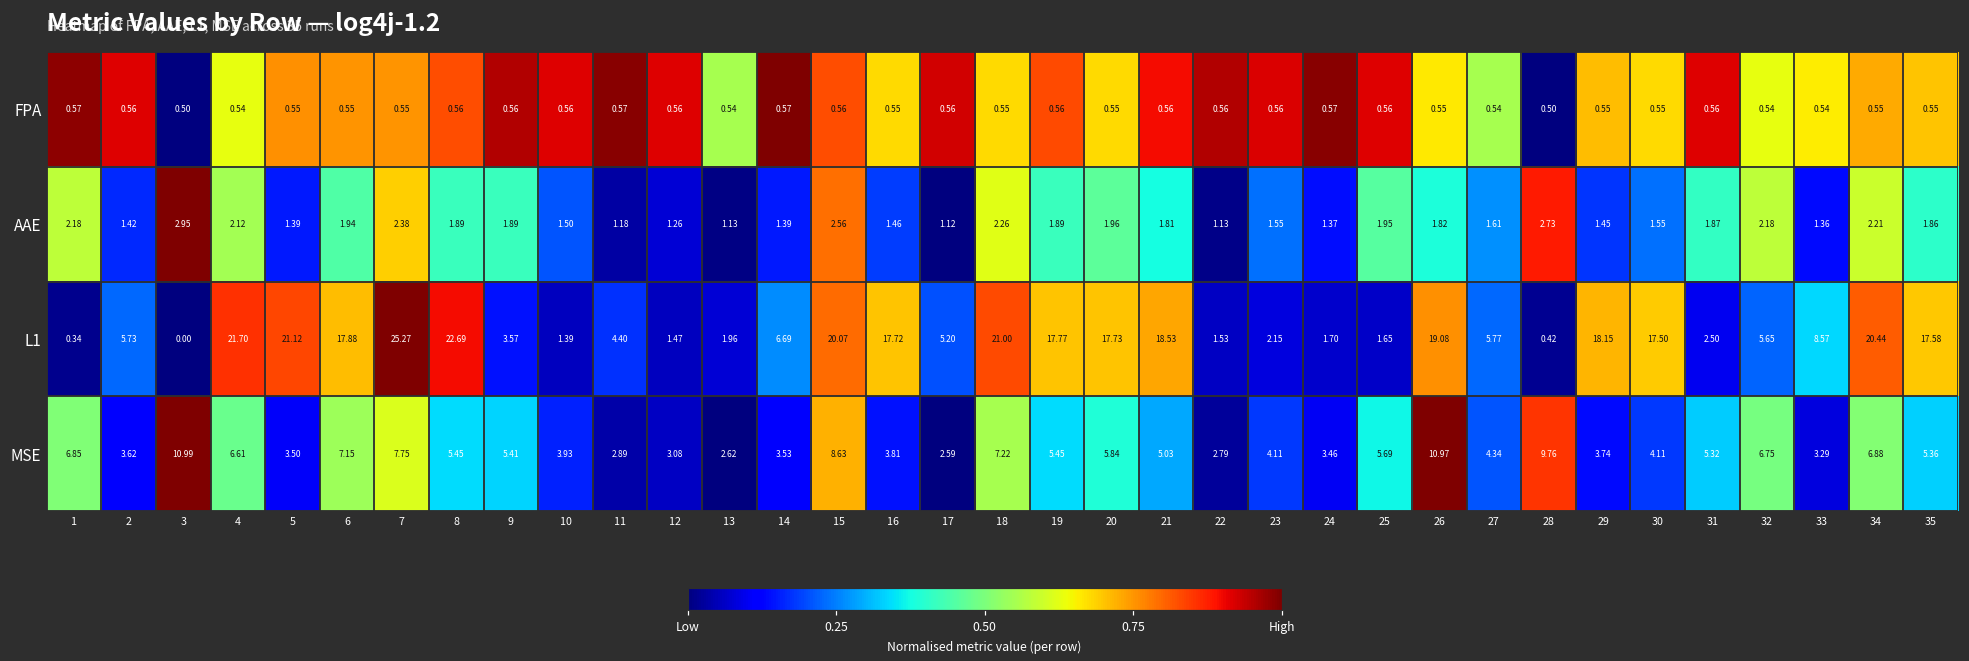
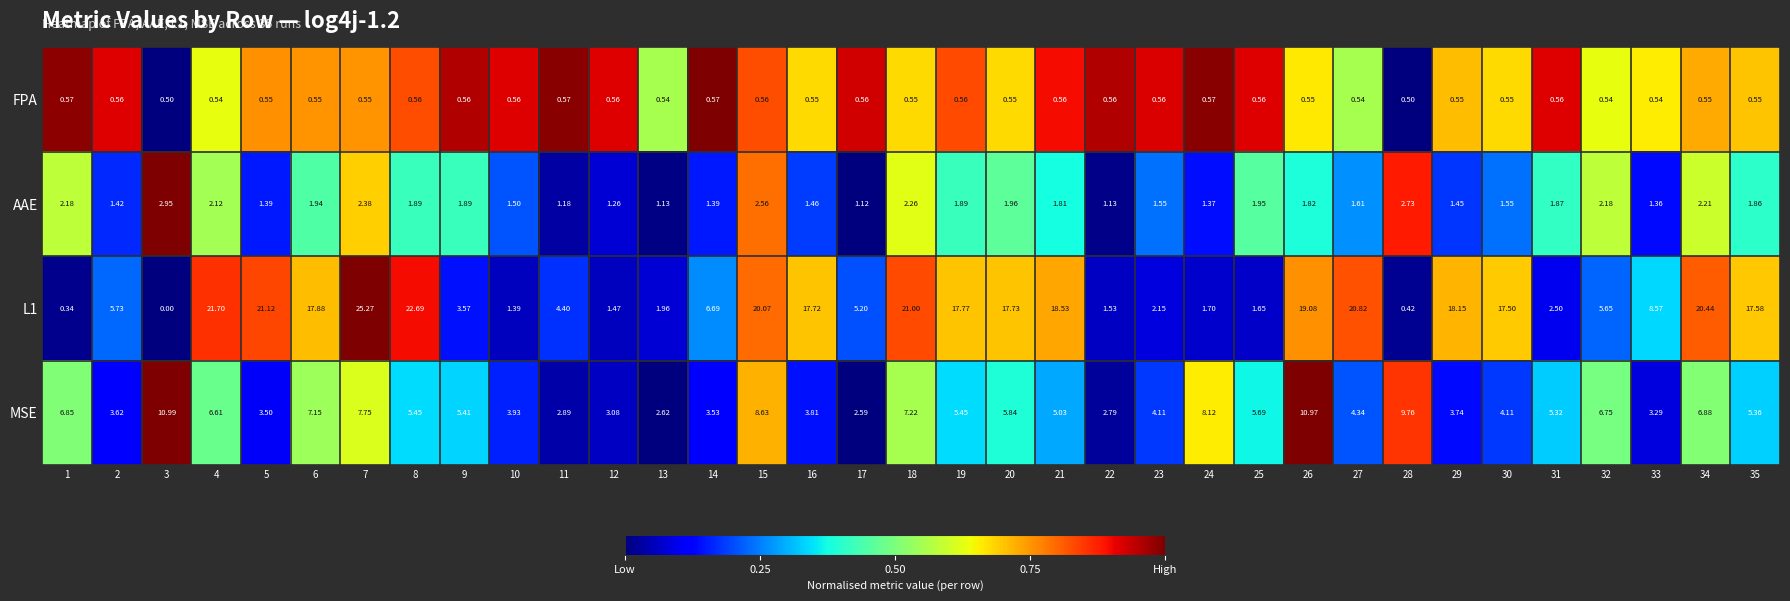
  {
    "FPA": {
      "1": 0.57,
      "2": 0.56,
      "3": 0.50,
      "4": 0.54,
      "5": 0.55,
      "6": 0.55,
      "7": 0.55,
      "8": 0.56,
      "9": 0.56,
      "10": 0.56,
      "11": 0.57,
      "12": 0.56,
      "13": 0.54,
      "14": 0.57,
      "15": 0.56,
      "16": 0.55,
      "17": 0.56,
      "18": 0.55,
      "19": 0.56,
      "20": 0.55,
      "21": 0.56,
      "22": 0.56,
      "23": 0.56,
      "24": 0.57,
      "25": 0.56,
      "26": 0.55,
      "27": 0.54,
      "28": 0.50,
      "29": 0.55,
      "30": 0.55,
      "31": 0.56,
      "32": 0.54,
      "33": 0.54,
      "34": 0.55,
      "35": 0.55
    },
    "AAE": {
      "1": 2.18,
      "2": 1.42,
      "3": 2.95,
      "4": 2.12,
      "5": 1.39,
      "6": 1.94,
      "7": 2.38,
      "8": 1.89,
      "9": 1.89,
      "10": 1.50,
      "11": 1.18,
      "12": 1.26,
      "13": 1.13,
      "14": 1.39,
      "15": 2.56,
      "16": 1.46,
      "17": 1.12,
      "18": 2.26,
      "19": 1.89,
      "20": 1.96,
      "21": 1.81,
      "22": 1.13,
      "23": 1.55,
      "24": 1.37,
      "25": 1.95,
      "26": 1.82,
      "27": 1.61,
      "28": 2.73,
      "29": 1.45,
      "30": 1.55,
      "31": 1.87,
      "32": 2.18,
      "33": 1.36,
      "34": 2.21,
      "35": 1.86
    },
    "L1": {
      "1": 0.34,
      "2": 5.73,
      "3": 0.00,
      "4": 21.70,
      "5": 21.12,
      "6": 17.88,
      "7": 25.27,
      "8": 22.69,
      "9": 3.57,
      "10": 1.39,
      "11": 4.40,
      "12": 1.47,
      "13": 1.96,
      "14": 6.69,
      "15": 20.07,
      "16": 17.72,
      "17": 5.20,
      "18": 21.00,
      "19": 17.77,
      "20": 17.73,
      "21": 18.53,
      "22": 1.53,
      "23": 2.15,
      "24": 1.70,
      "25": 1.65,
      "26": 19.08,
-     "27": 5.77,
+     "27": 20.82,
      "28": 0.42,
      "29": 18.15,
      "30": 17.50,
      "31": 2.50,
      "32": 5.65,
      "33": 8.57,
      "34": 20.44,
      "35": 17.58
    },
    "MSE": {
      "1": 6.85,
      "2": 3.62,
      "3": 10.99,
      "4": 6.61,
      "5": 3.50,
      "6": 7.15,
      "7": 7.75,
      "8": 5.45,
      "9": 5.41,
      "10": 3.93,
      "11": 2.89,
      "12": 3.08,
      "13": 2.62,
      "14": 3.53,
      "15": 8.63,
      "16": 3.81,
      "17": 2.59,
      "18": 7.22,
      "19": 5.45,
      "20": 5.84,
      "21": 5.03,
      "22": 2.79,
      "23": 4.11,
-     "24": 3.46,
+     "24": 8.12,
      "25": 5.69,
      "26": 10.97,
      "27": 4.34,
      "28": 9.76,
      "29": 3.74,
      "30": 4.11,
      "31": 5.32,
      "32": 6.75,
      "33": 3.29,
      "34": 6.88,
      "35": 5.36
    }
  }
